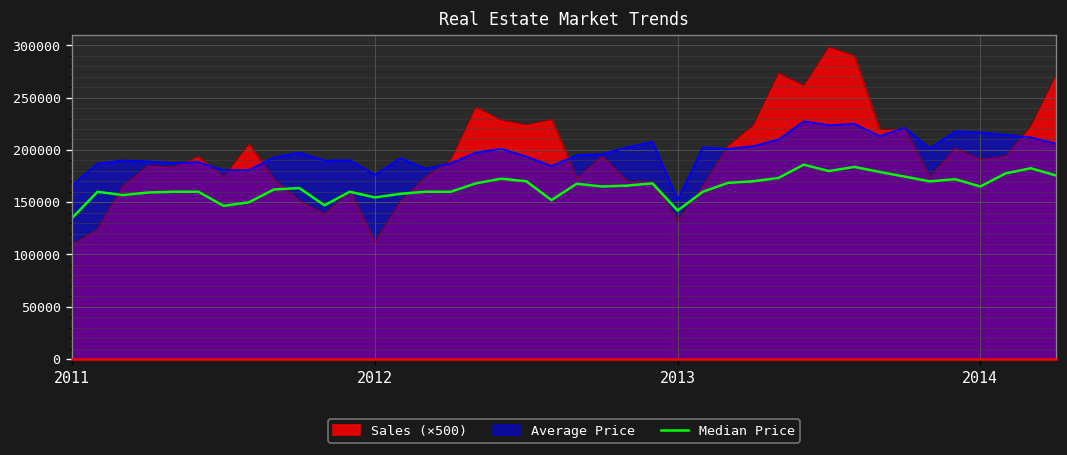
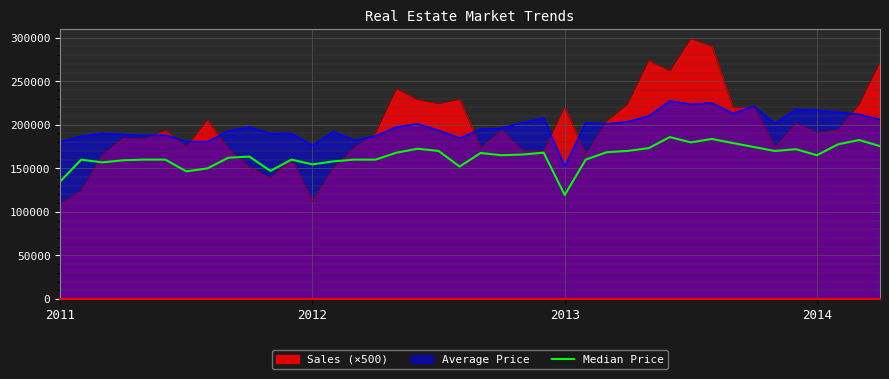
  {
    "Sales (×500)": {
      "2011": 110000,
      "2012": 110000,
-     "2013": 130000,
+     "2013": 220000,
      "2014": 190000
    },
    "Average Price": {
-     "2011": 170000,
+     "2011": 180000,
      "2012": 180000,
      "2013": 150000,
      "2014": 220000
    },
    "Median Price": {
      "2011": 140000,
      "2012": 150000,
-     "2013": 140000,
+     "2013": 120000,
      "2014": 170000
    }
  }
